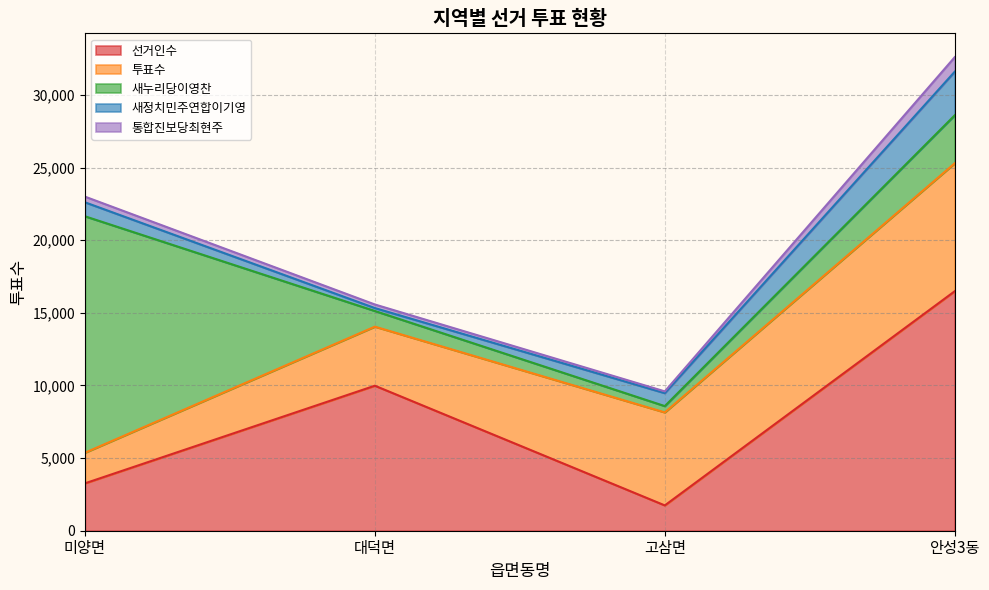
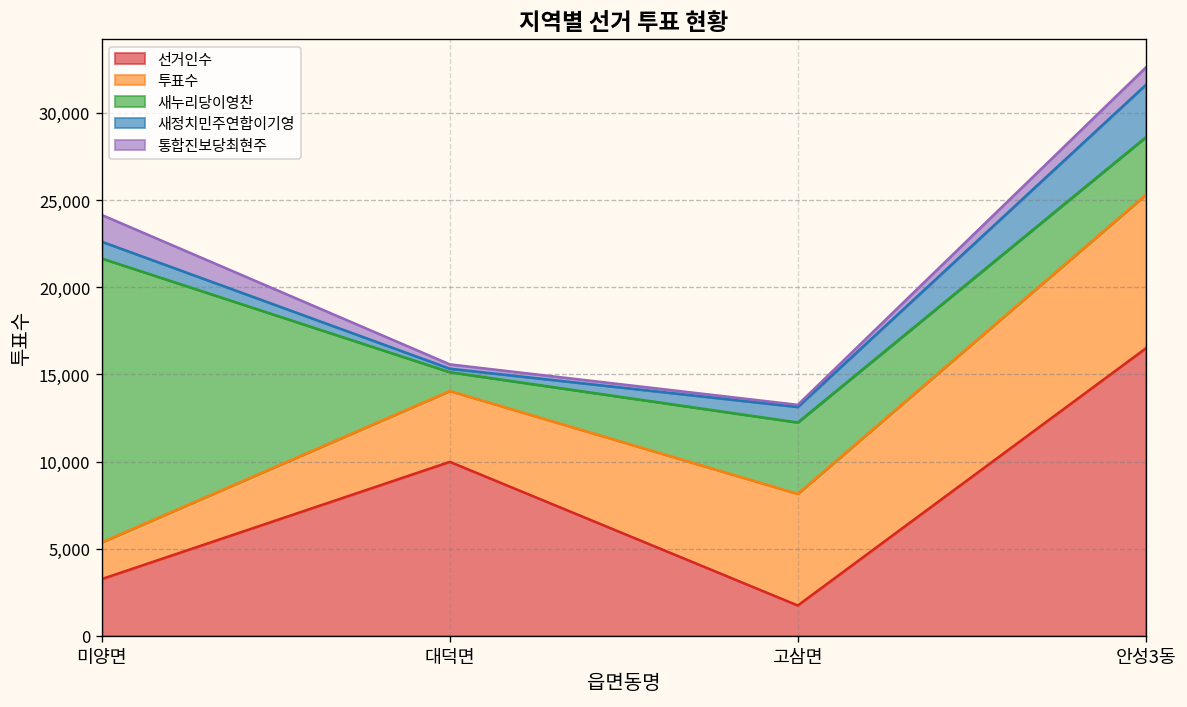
  {
    "선거인수": {
      "미양면": "3,300",
      "대덕면": "10,000",
      "고삼면": "1,700",
      "안성3동": "16,500"
    },
    "투표수": {
      "미양면": "2,100",
      "대덕면": "4,100",
      "고삼면": "6,400",
      "안성3동": "8,800"
    },
    "새누리당이영찬": {
      "미양면": "16,300",
      "대덕면": "1,100",
-     "고삼면": "400",
+     "고삼면": "4,100",
      "안성3동": "3,300"
    },
    "새정치민주연합이기영": {
      "미양면": "1,000",
      "대덕면": "200",
      "안성3동": "3,000"
    },
    "통합진보당최현주": {
-     "미양면": "400",
+     "미양면": "1,500",
      "대덕면": "200",
      "안성3동": "1,000"
    }
  }
